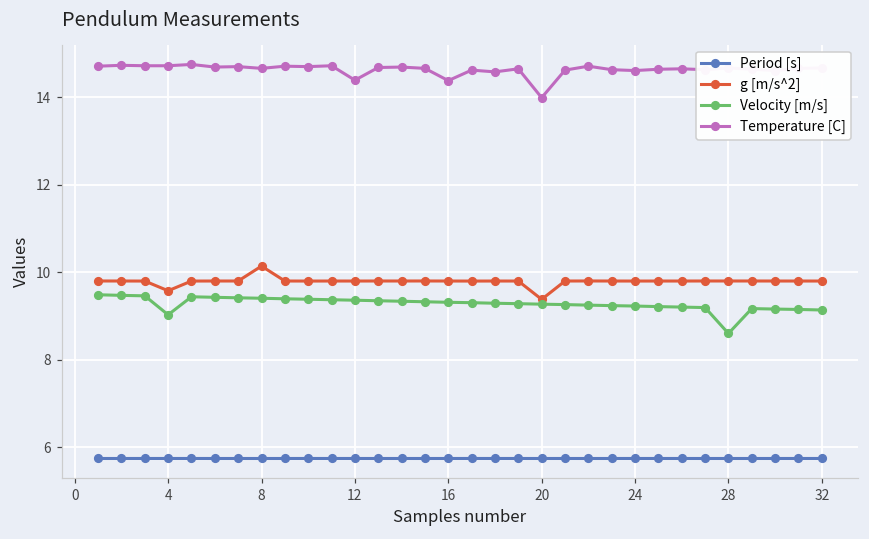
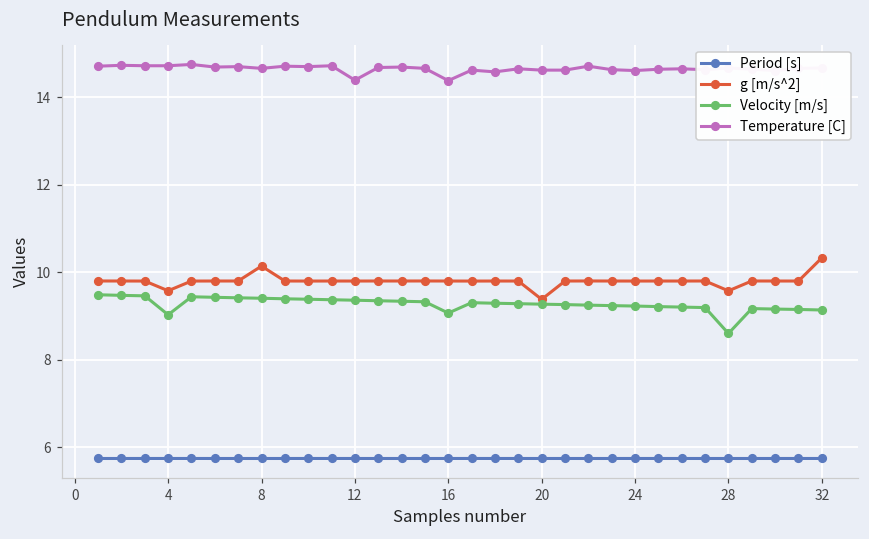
  {
    "Period [s]": {
      "4": 5.7,
      "8": 5.7,
      "12": 5.7,
      "16": 5.7,
      "20": 5.7,
      "24": 5.7,
      "28": 5.7,
      "32": 5.7
    },
    "g [m/s^2]": {
      "4": 9.6,
      "8": 10.1,
      "12": 9.8,
      "16": 9.8,
      "20": 9.4,
      "24": 9.8,
-     "28": 9.8,
-     "32": 9.8
+     "28": 9.6,
+     "32": 10.3
    },
    "Velocity [m/s]": {
      "4": 9.0,
      "8": 9.4,
      "12": 9.4,
-     "16": 9.3,
+     "16": 9.1,
      "20": 9.3,
      "24": 9.2,
      "28": 8.6,
      "32": 9.1
    },
    "Temperature [C]": {
      "4": 14.7,
      "8": 14.7,
      "12": 14.4,
      "16": 14.4,
-     "20": 14.0,
+     "20": 14.6,
      "24": 14.6
    }
  }
